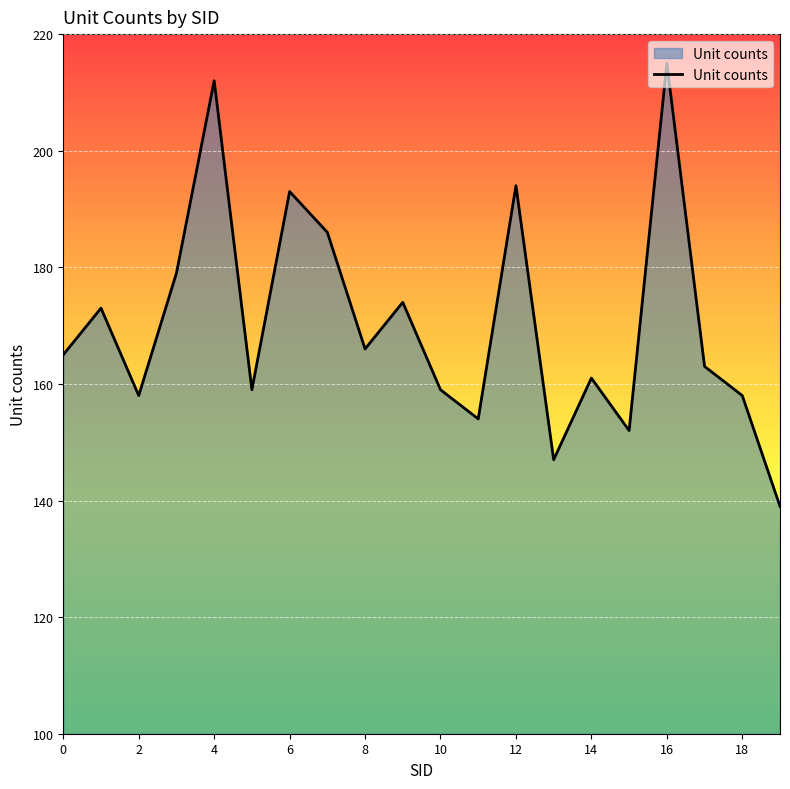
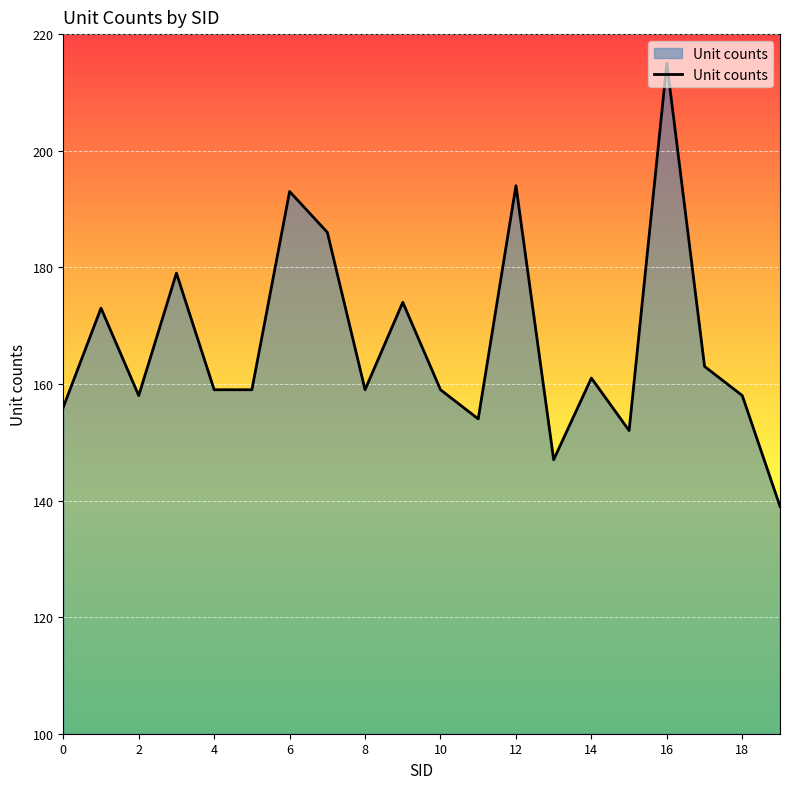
  {
-   "0": 165,
+   "0": 156,
    "2": 158,
-   "4": 212,
+   "4": 159,
    "6": 193,
-   "8": 166,
+   "8": 159,
    "10": 159,
    "12": 194,
    "14": 161,
    "18": 158
  }
